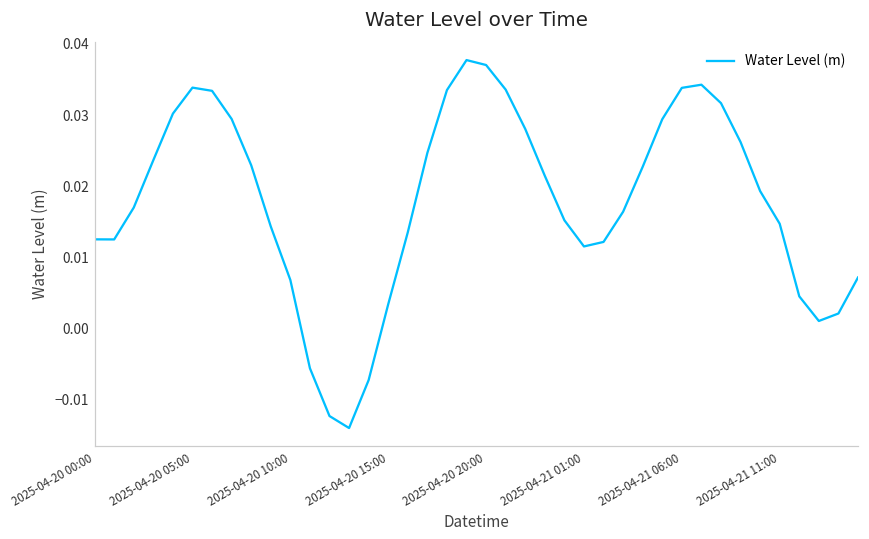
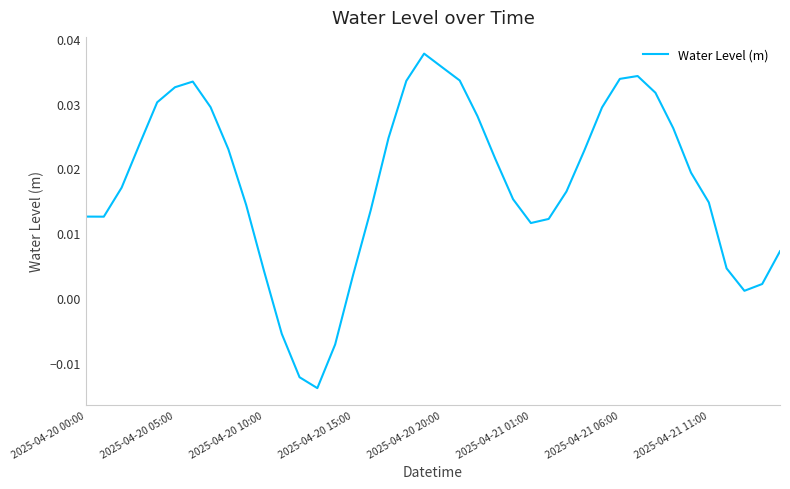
  {
    "2025-04-20 00:00": 0.013,
-   "2025-04-20 05:00": 0.034,
-   "2025-04-20 10:00": 0.007,
+   "2025-04-20 05:00": 0.033,
+   "2025-04-20 10:00": 0.004,
    "2025-04-20 15:00": 0.003,
-   "2025-04-20 20:00": 0.037,
+   "2025-04-20 20:00": 0.036,
    "2025-04-21 01:00": 0.012,
    "2025-04-21 06:00": 0.034,
    "2025-04-21 11:00": 0.015
  }
